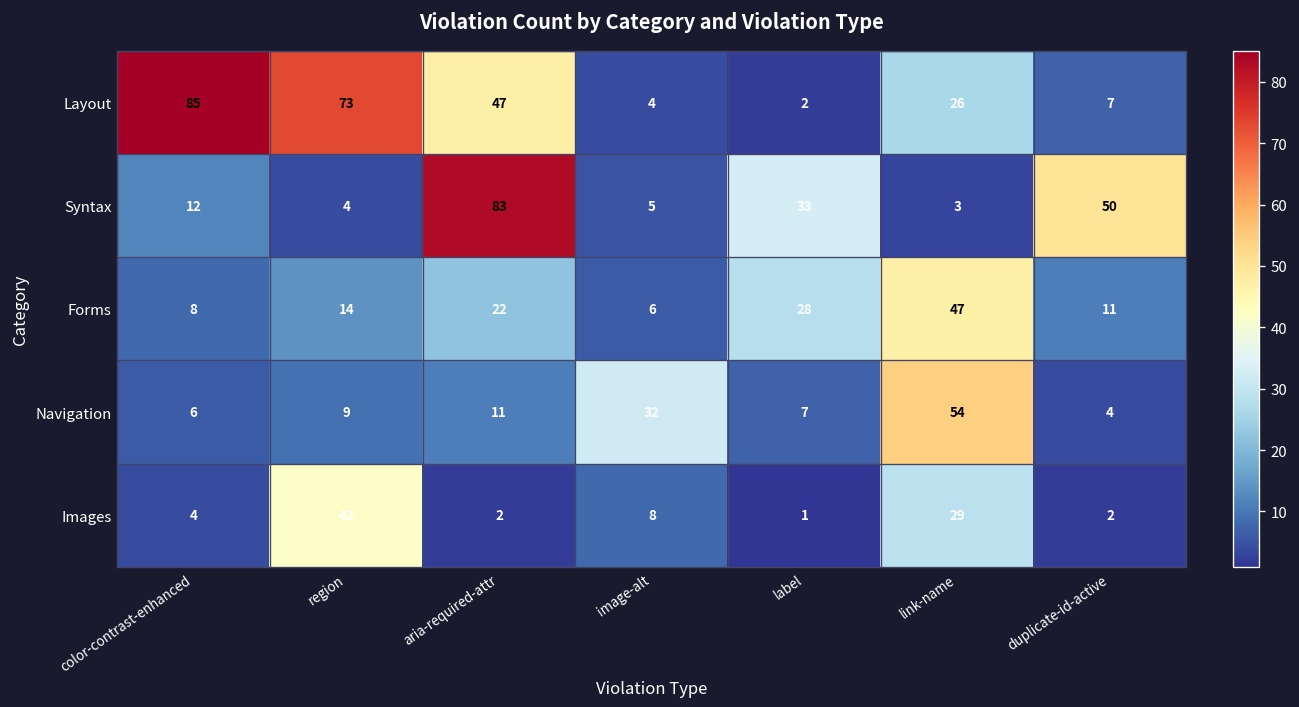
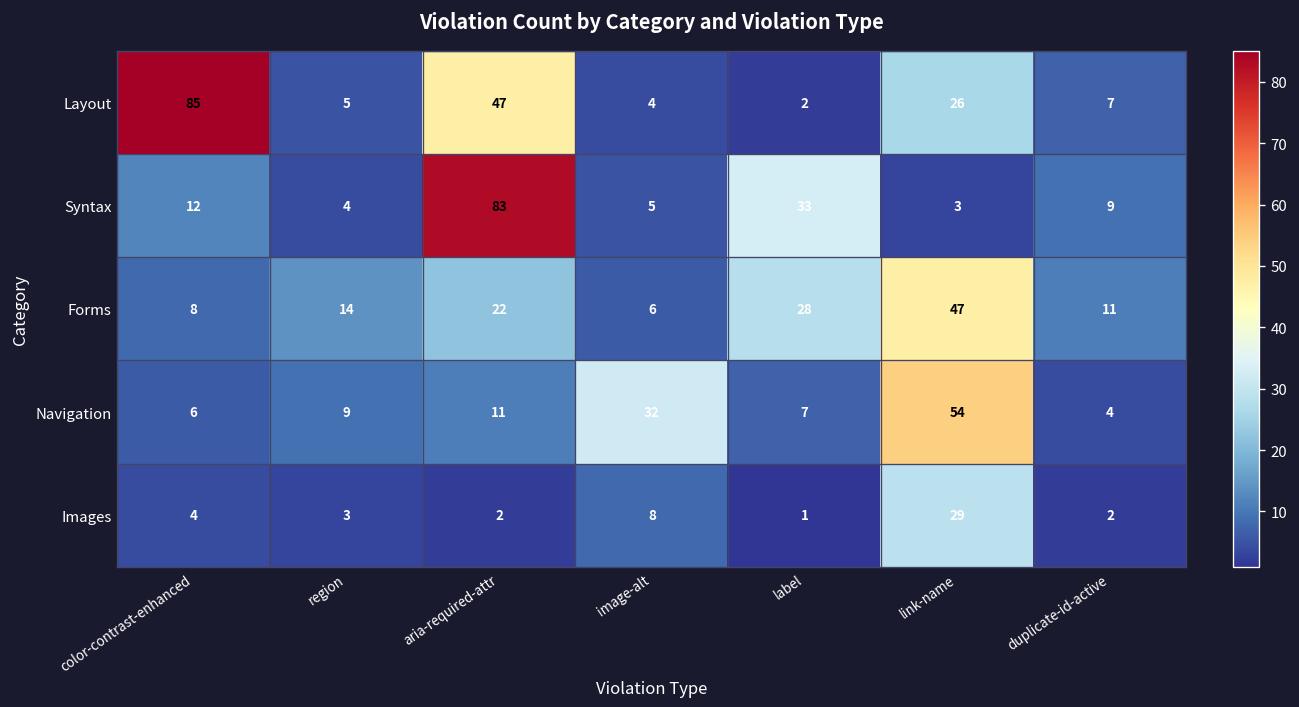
  {
    "Layout": {
      "color-contrast-enhanced": 85,
-     "region": 73,
+     "region": 5,
      "aria-required-attr": 47,
      "image-alt": 4,
      "label": 2,
      "link-name": 26,
      "duplicate-id-active": 7
    },
    "Syntax": {
      "color-contrast-enhanced": 12,
      "region": 4,
      "aria-required-attr": 83,
      "image-alt": 5,
      "link-name": 3,
-     "duplicate-id-active": 50
+     "duplicate-id-active": 9
    },
    "Forms": {
      "color-contrast-enhanced": 8,
      "region": 14,
      "aria-required-attr": 22,
      "image-alt": 6,
      "label": 28,
      "link-name": 47,
      "duplicate-id-active": 11
    },
    "Navigation": {
      "color-contrast-enhanced": 6,
      "region": 9,
      "aria-required-attr": 11,
      "image-alt": 32,
      "label": 7,
      "link-name": 54,
      "duplicate-id-active": 4
    },
    "Images": {
      "color-contrast-enhanced": 4,
-     "region": 42,
+     "region": 3,
      "aria-required-attr": 2,
      "image-alt": 8,
      "label": 1,
      "link-name": 29,
      "duplicate-id-active": 2
    }
  }
